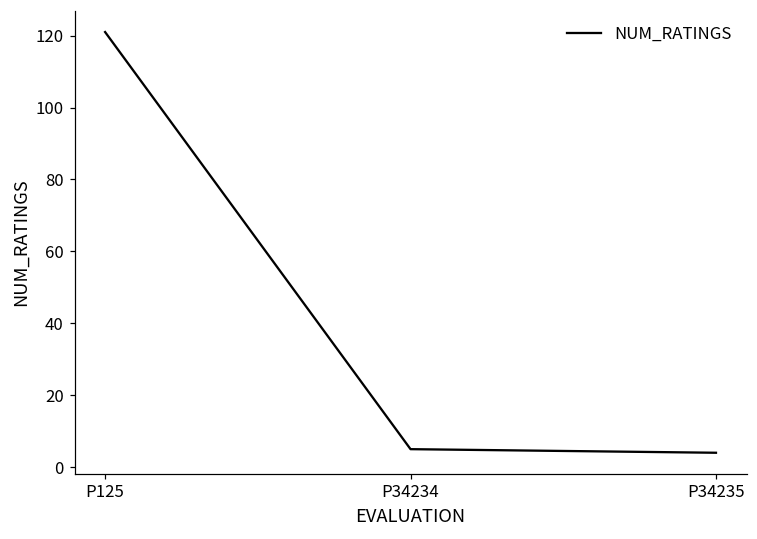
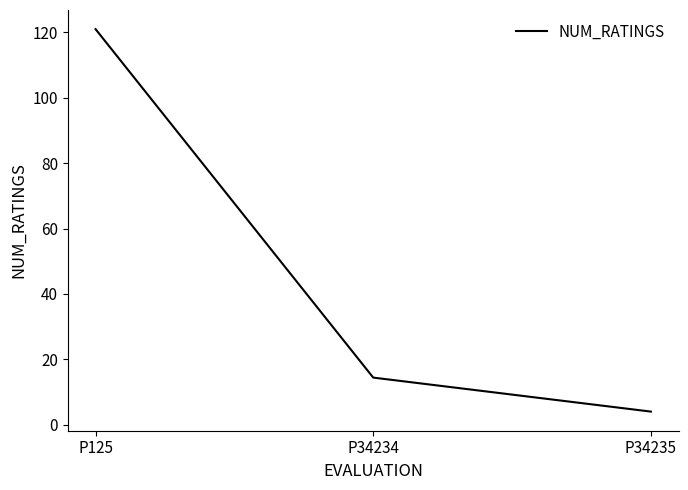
  {
    "P125": 121,
-   "P34234": 5,
+   "P34234": 14,
    "P34235": 4
  }
